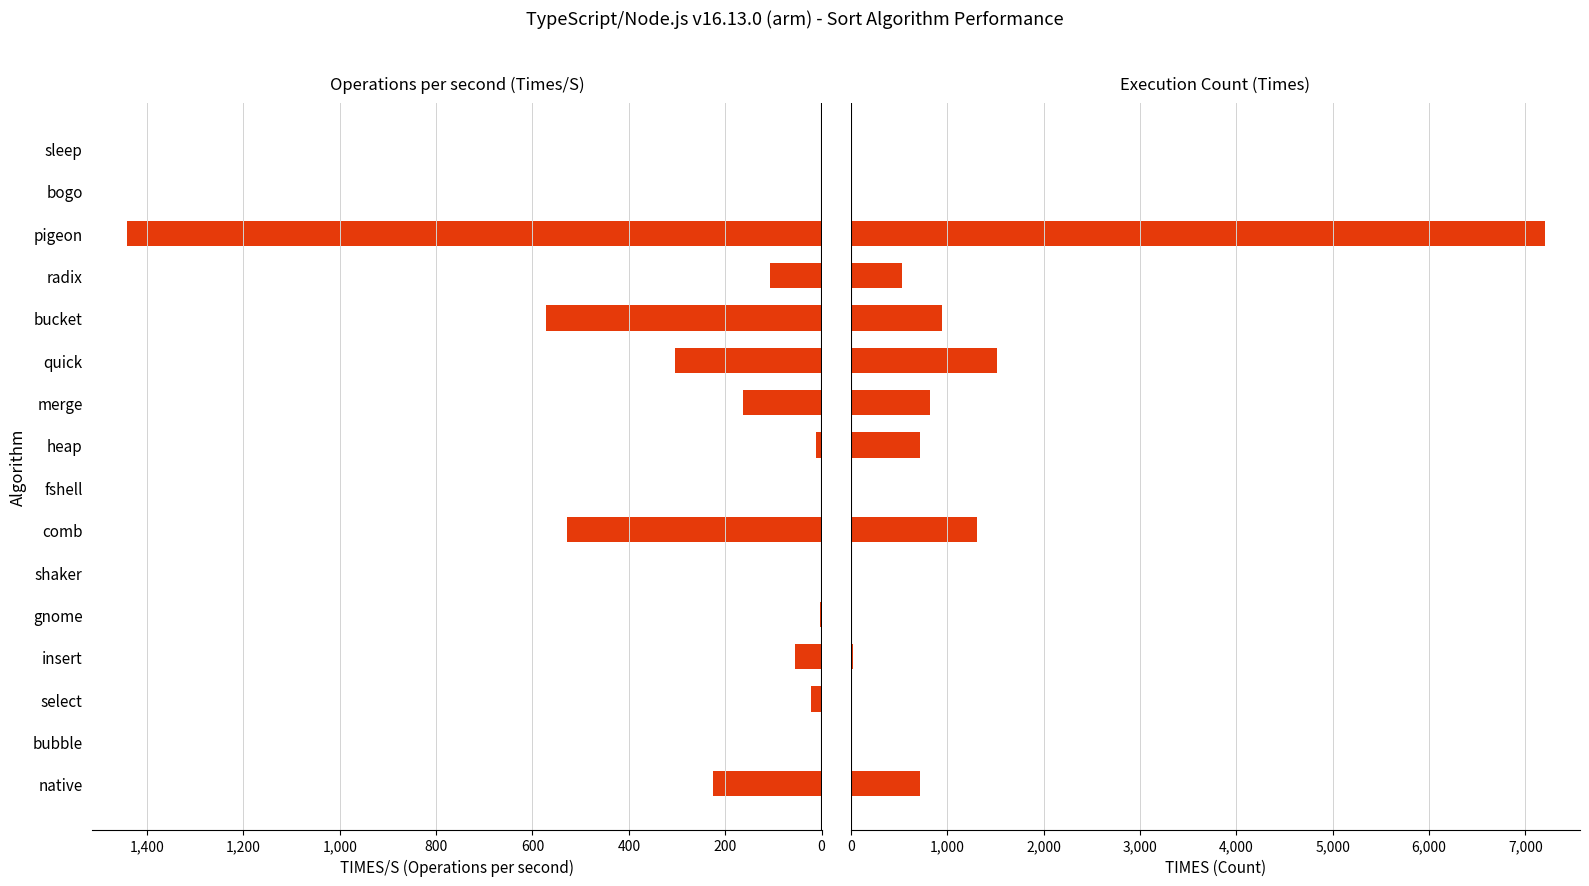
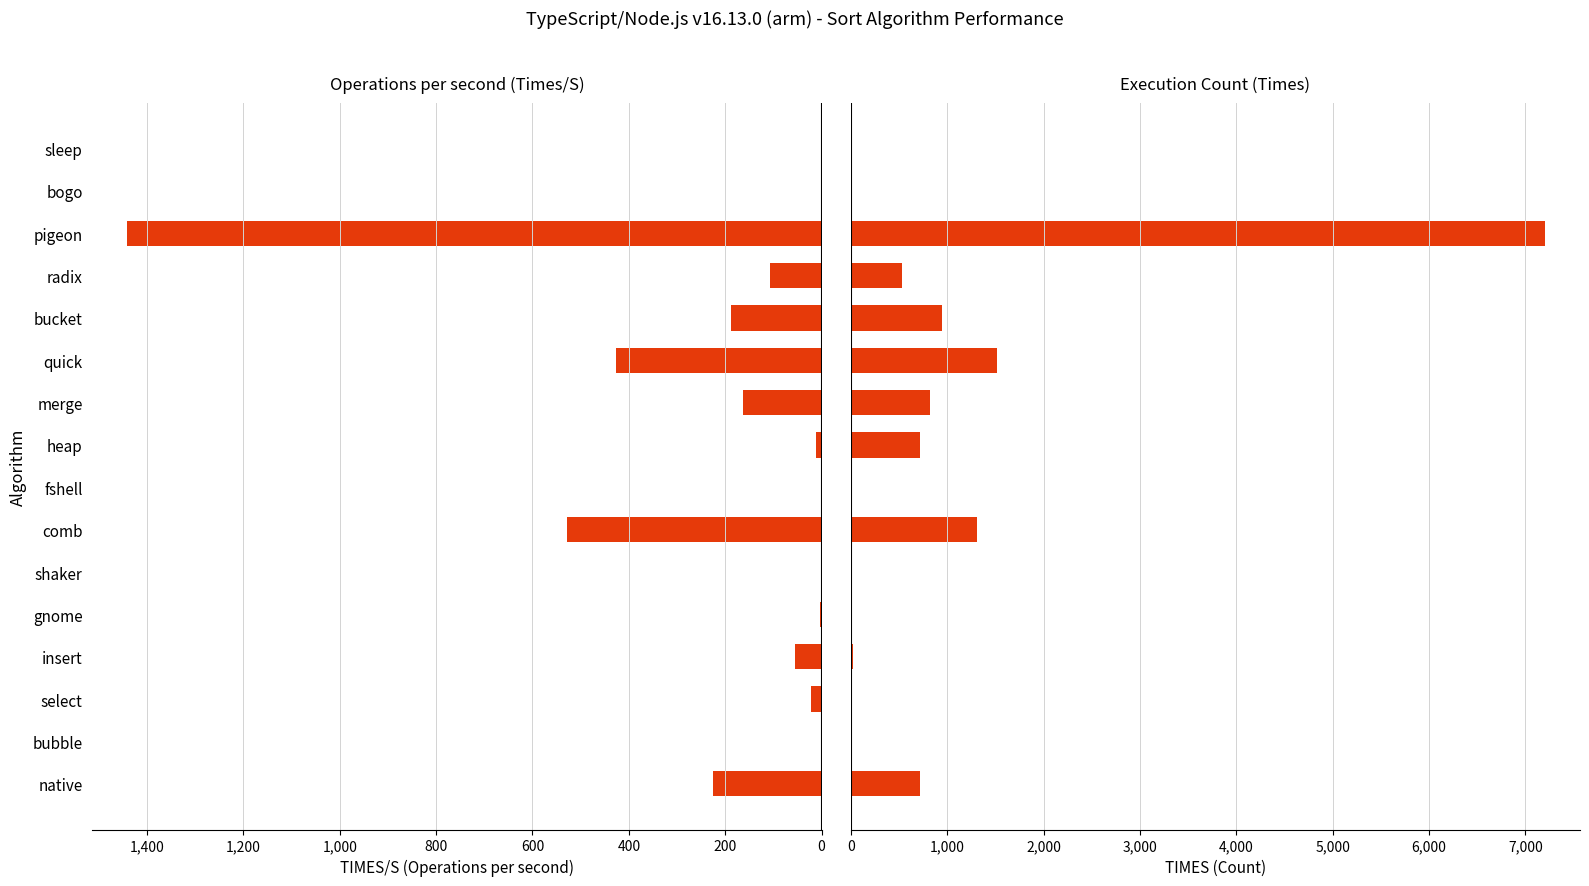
  {
    "Operations per second (Times/S)": {
      "pigeon": "1,440",
      "radix": "110",
-     "bucket": "570",
-     "quick": "300",
+     "bucket": "190",
+     "quick": "430",
      "merge": "160",
      "heap": "10",
      "comb": "530",
      "insert": "50",
      "select": "20",
      "native": "230"
    }
  }
